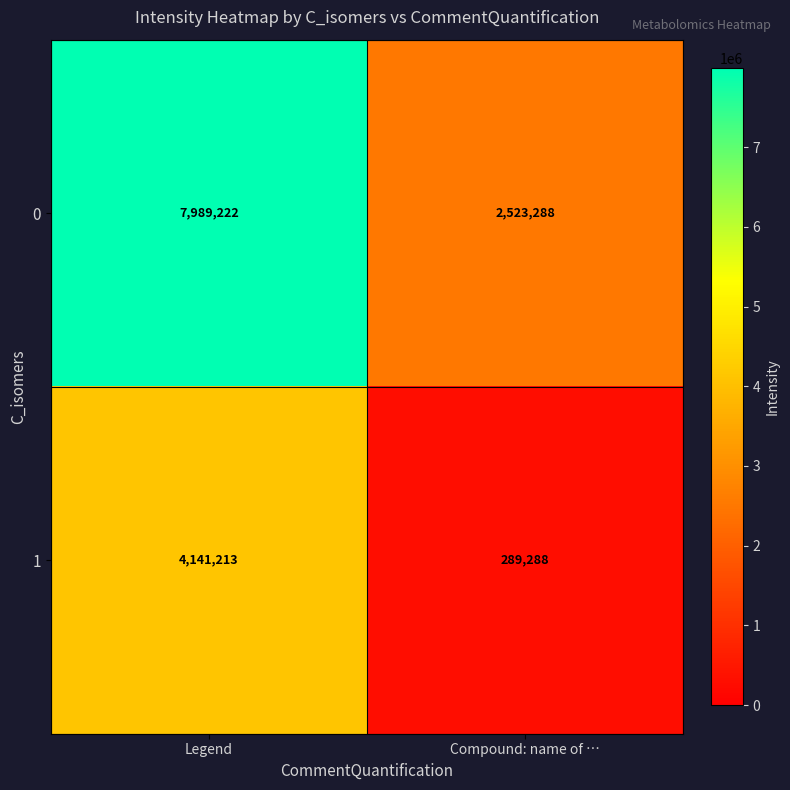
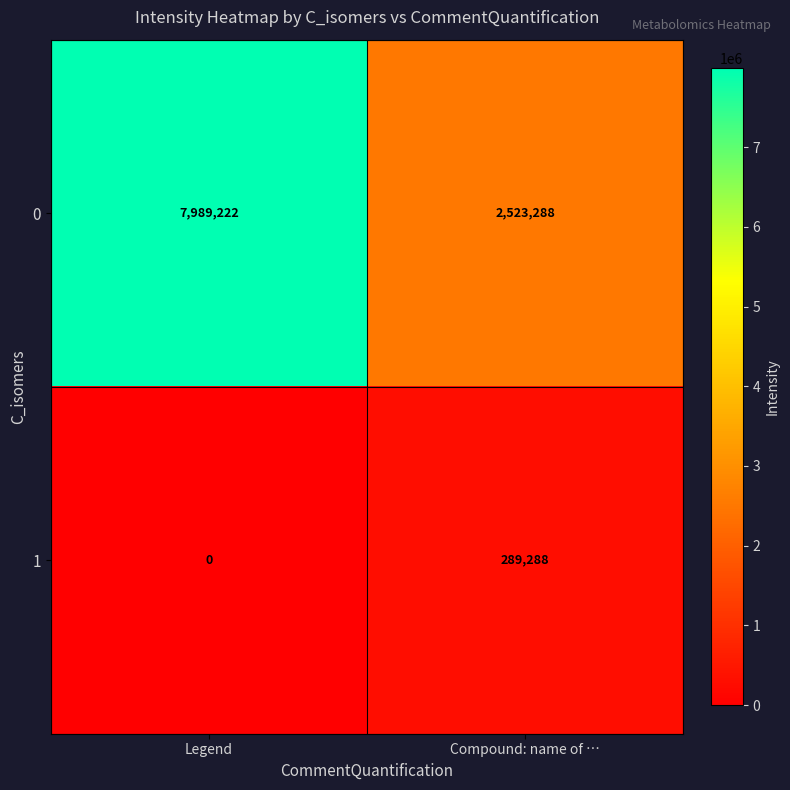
  {
    "0": {
      "Legend": "7,989,222",
      "Compound: name of …": "2,523,288"
    },
    "1": {
-     "Legend": "4,141,213",
+     "Legend": "0",
      "Compound: name of …": "289,288"
    }
  }
